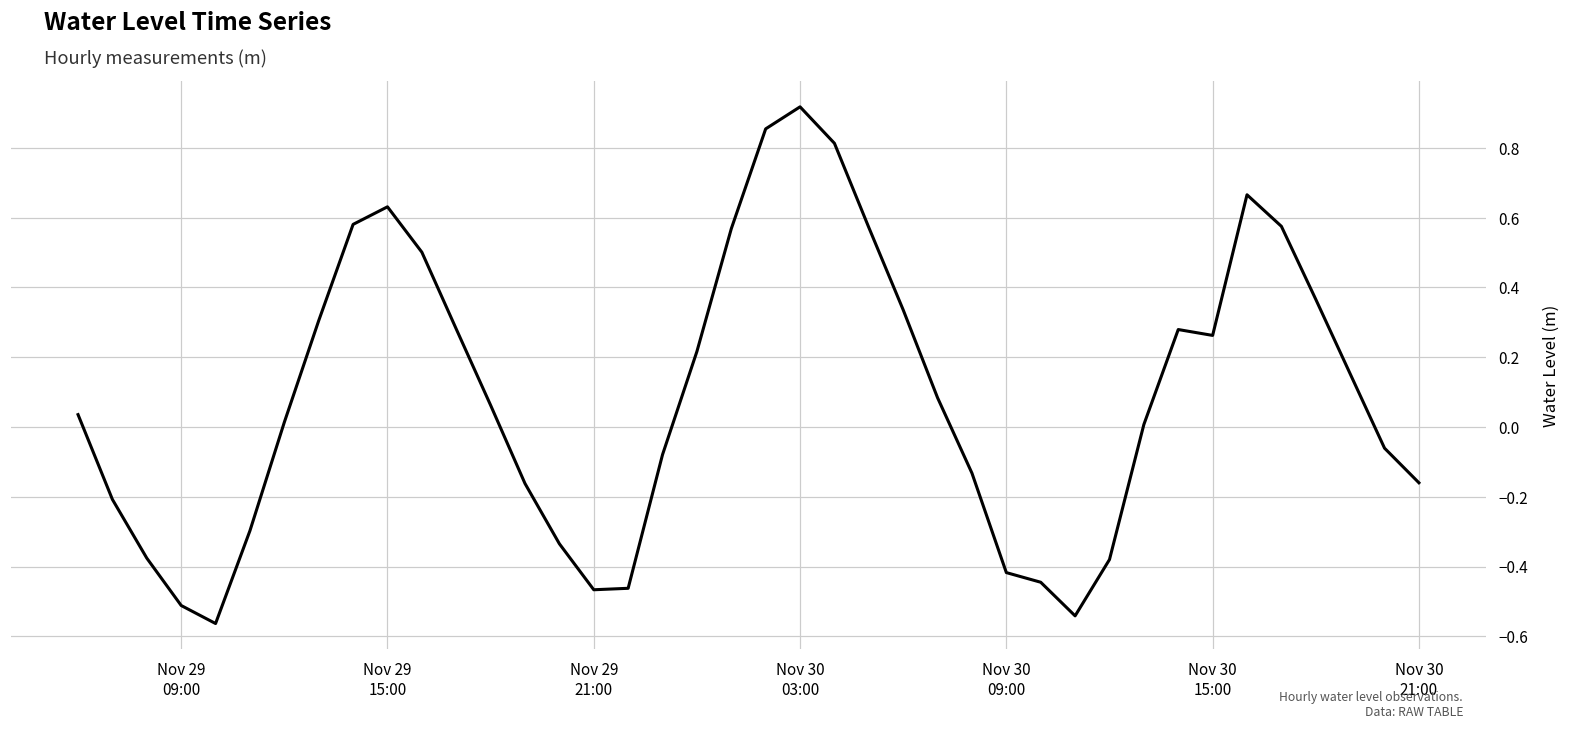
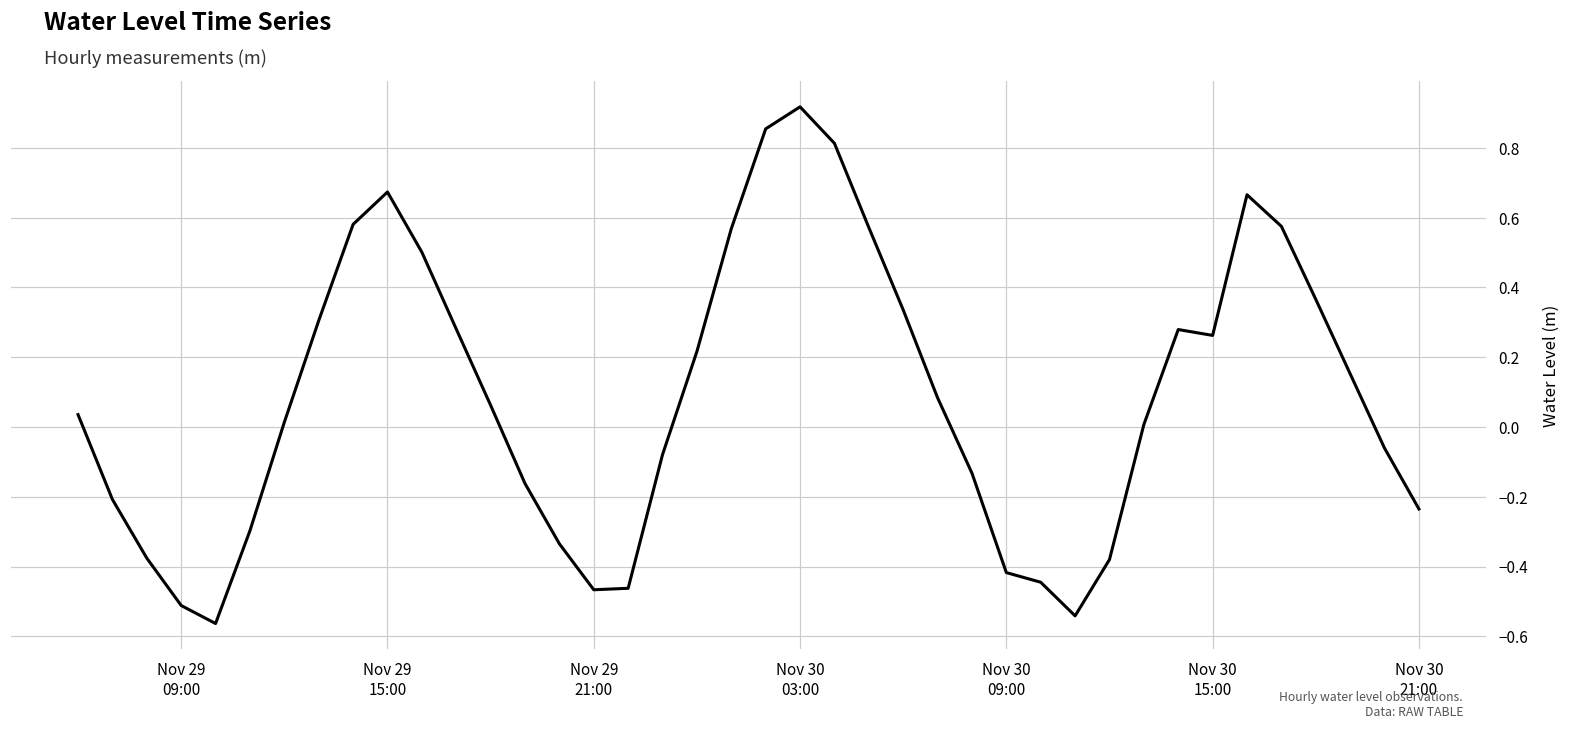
  {
    "Nov 29 09:00": -0.51,
-   "Nov 29 15:00": 0.63,
+   "Nov 29 15:00": 0.67,
    "Nov 29 21:00": -0.47,
    "Nov 30 03:00": 0.92,
    "Nov 30 09:00": -0.42,
    "Nov 30 15:00": 0.26,
-   "Nov 30 21:00": -0.16
+   "Nov 30 21:00": -0.23
  }
